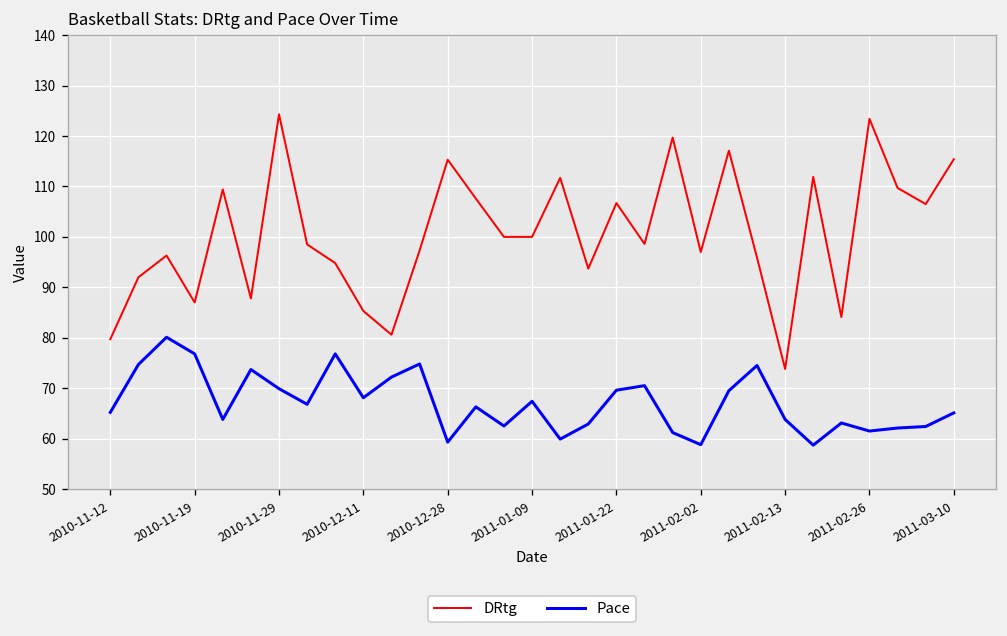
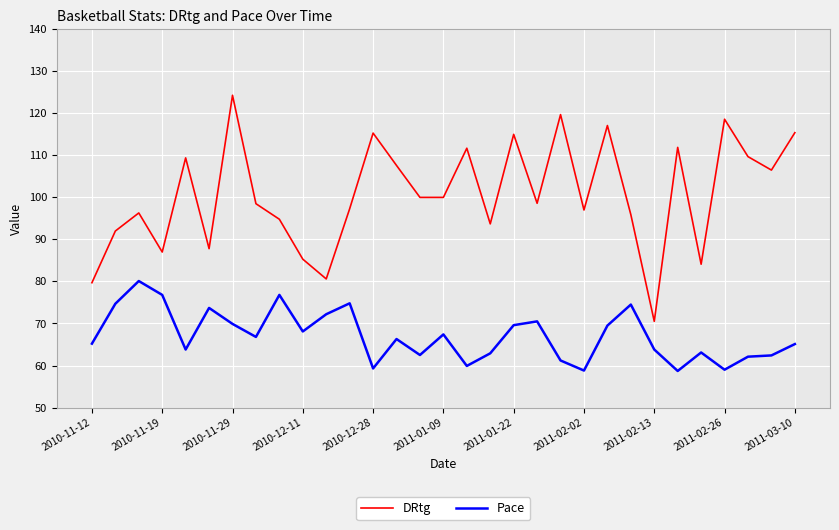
  {
    "DRtg": {
      "2010-11-12": 80,
      "2010-11-19": 87,
      "2010-11-29": 124,
      "2010-12-11": 85,
      "2010-12-28": 115,
      "2011-01-09": 100,
-     "2011-01-22": 107,
+     "2011-01-22": 115,
      "2011-02-02": 97,
-     "2011-02-13": 74,
-     "2011-02-26": 123,
+     "2011-02-13": 71,
+     "2011-02-26": 119,
      "2011-03-10": 115
    },
    "Pace": {
      "2010-11-12": 65,
      "2010-11-19": 77,
      "2010-11-29": 70,
      "2010-12-11": 68,
      "2010-12-28": 59,
      "2011-01-09": 67,
      "2011-01-22": 70,
      "2011-02-02": 59,
      "2011-02-13": 64,
-     "2011-02-26": 62,
+     "2011-02-26": 59,
      "2011-03-10": 65
    }
  }
